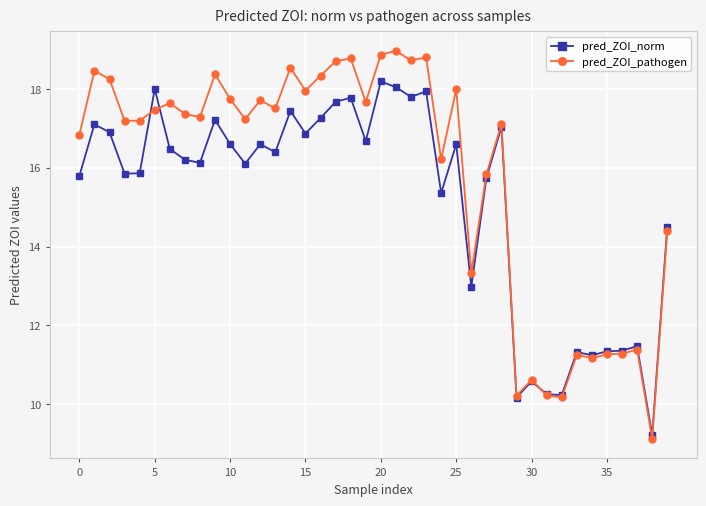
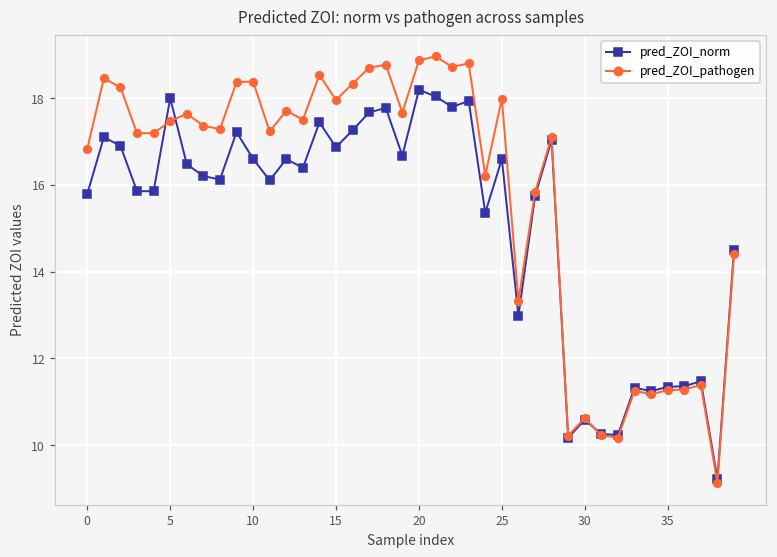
  {
    "pred_ZOI_norm": {
      "0": 15.8,
      "5": 18.0,
      "10": 16.6,
      "15": 16.9,
      "20": 18.2,
      "25": 16.6,
      "35": 11.3
    },
    "pred_ZOI_pathogen": {
      "0": 16.8,
      "5": 17.5,
-     "10": 17.7,
+     "10": 18.4,
      "15": 18.0,
      "20": 18.9,
      "25": 18.0,
      "35": 11.3
    }
  }
